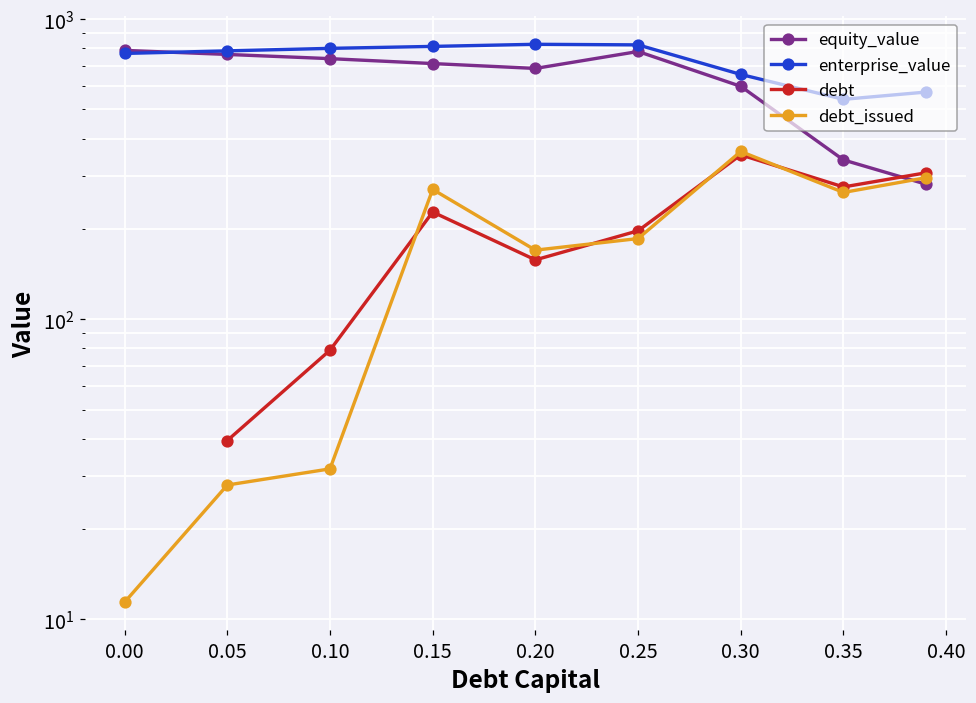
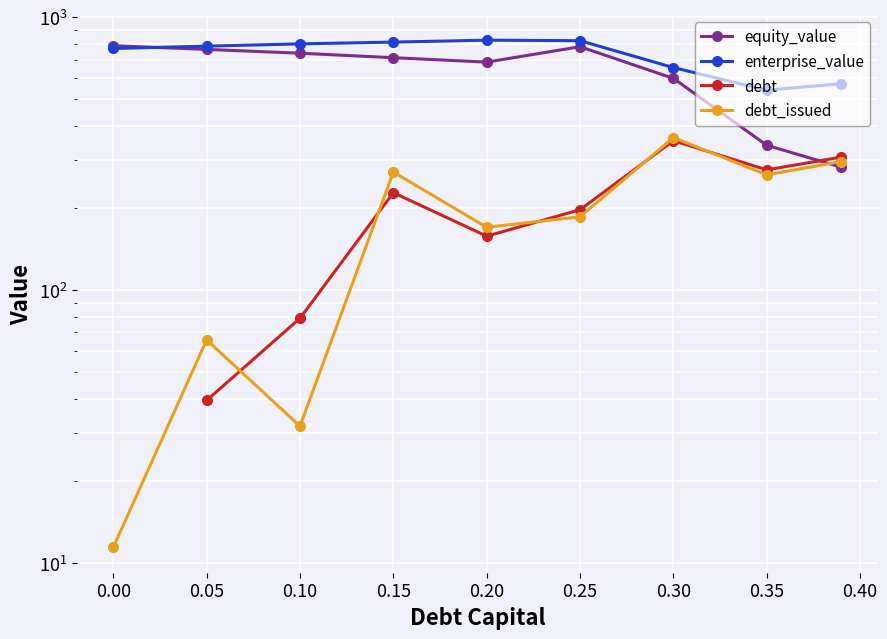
  {
    "equity_value": {
      "0.00": 790,
      "0.05": 760,
      "0.10": 740,
      "0.15": 710,
      "0.20": 690,
      "0.25": 780,
      "0.30": 600,
      "0.35": 340
    },
    "enterprise_value": {
      "0.00": 770,
      "0.05": 780,
      "0.10": 800,
      "0.15": 810,
      "0.20": 820,
      "0.25": 820,
      "0.30": 650
    },
    "debt": {
      "0.05": 39,
      "0.10": 79,
      "0.15": 230,
      "0.20": 160,
      "0.25": 200,
      "0.30": 350,
      "0.35": 280
    },
    "debt_issued": {
      "0.00": 11.4,
-     "0.05": 28,
+     "0.05": 66,
      "0.10": 32,
      "0.15": 270,
      "0.20": 170,
      "0.25": 190,
      "0.30": 360,
      "0.35": 260
    }
  }
